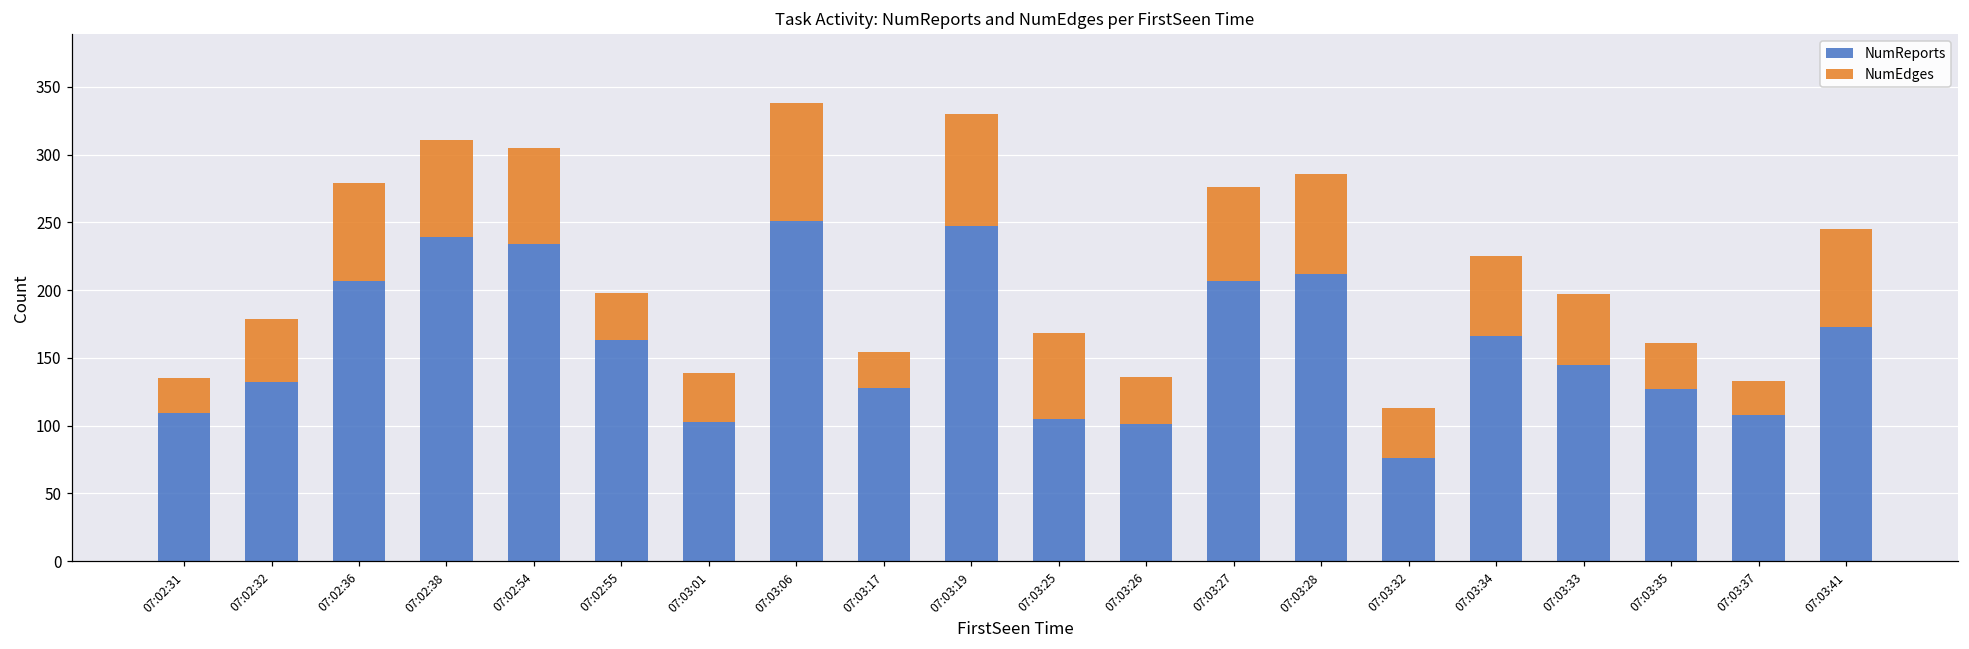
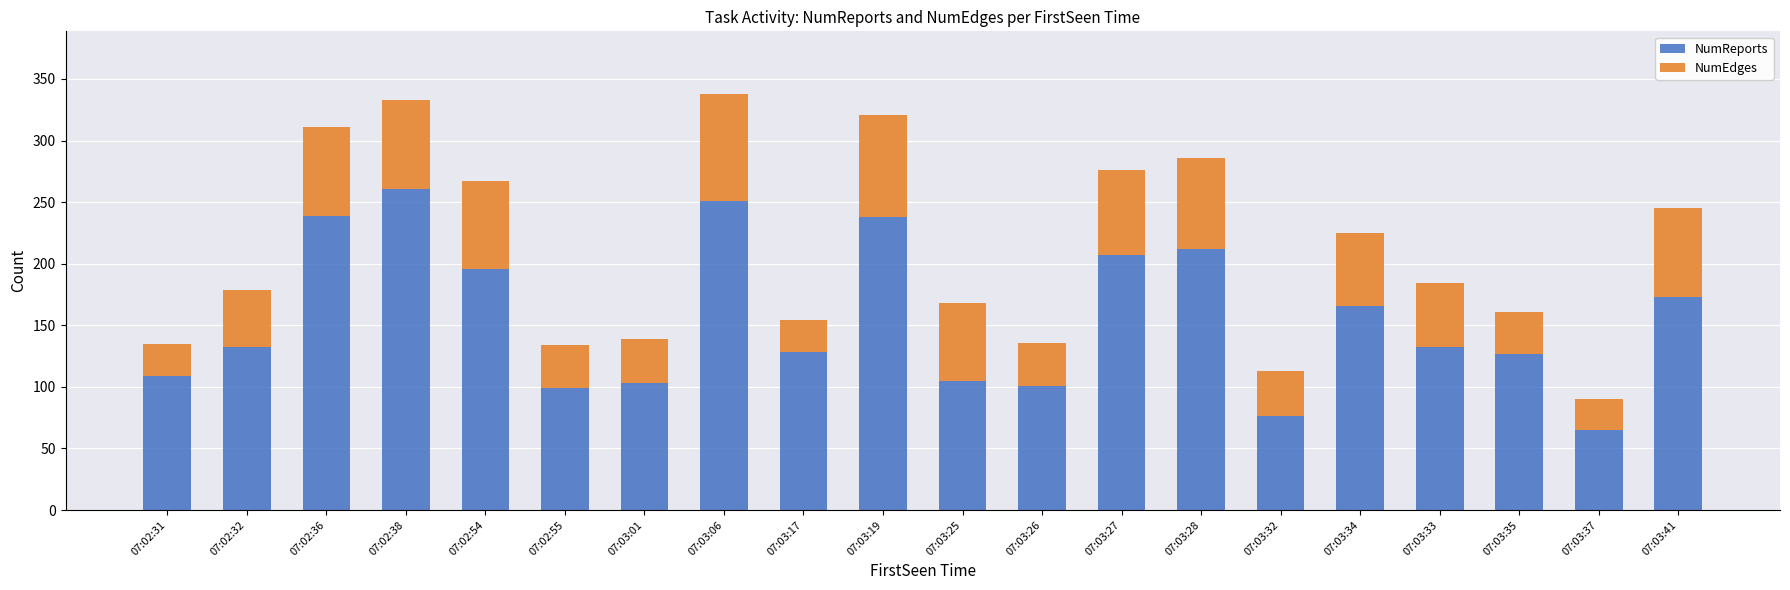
  {
    "NumReports": {
      "07:02:31": 109,
      "07:02:32": 132,
-     "07:02:36": 207,
-     "07:02:38": 239,
-     "07:02:54": 234,
-     "07:02:55": 163,
+     "07:02:36": 239,
+     "07:02:38": 261,
+     "07:02:54": 196,
+     "07:02:55": 99,
      "07:03:01": 103,
      "07:03:06": 251,
      "07:03:17": 128,
-     "07:03:19": 247,
+     "07:03:19": 238,
      "07:03:25": 105,
      "07:03:26": 101,
      "07:03:27": 207,
      "07:03:28": 212,
      "07:03:32": 76,
      "07:03:34": 166,
-     "07:03:33": 145,
+     "07:03:33": 132,
      "07:03:35": 127,
-     "07:03:37": 108,
+     "07:03:37": 65,
      "07:03:41": 173
    },
    "NumEdges": {
      "07:02:31": 26,
      "07:02:32": 47,
      "07:02:36": 72,
      "07:02:38": 72,
      "07:02:54": 71,
      "07:02:55": 35,
      "07:03:01": 36,
      "07:03:06": 87,
      "07:03:17": 26,
      "07:03:19": 83,
      "07:03:25": 63,
      "07:03:26": 35,
      "07:03:27": 69,
      "07:03:28": 74,
      "07:03:32": 37,
      "07:03:34": 59,
      "07:03:33": 52,
      "07:03:35": 34,
      "07:03:37": 25,
      "07:03:41": 72
    }
  }
